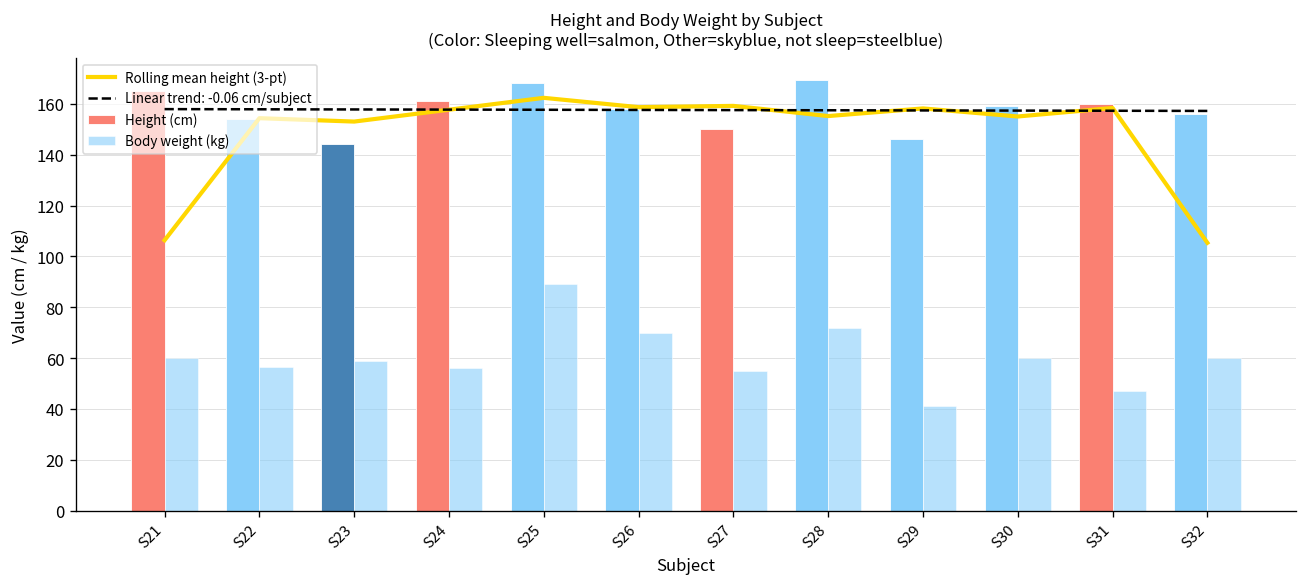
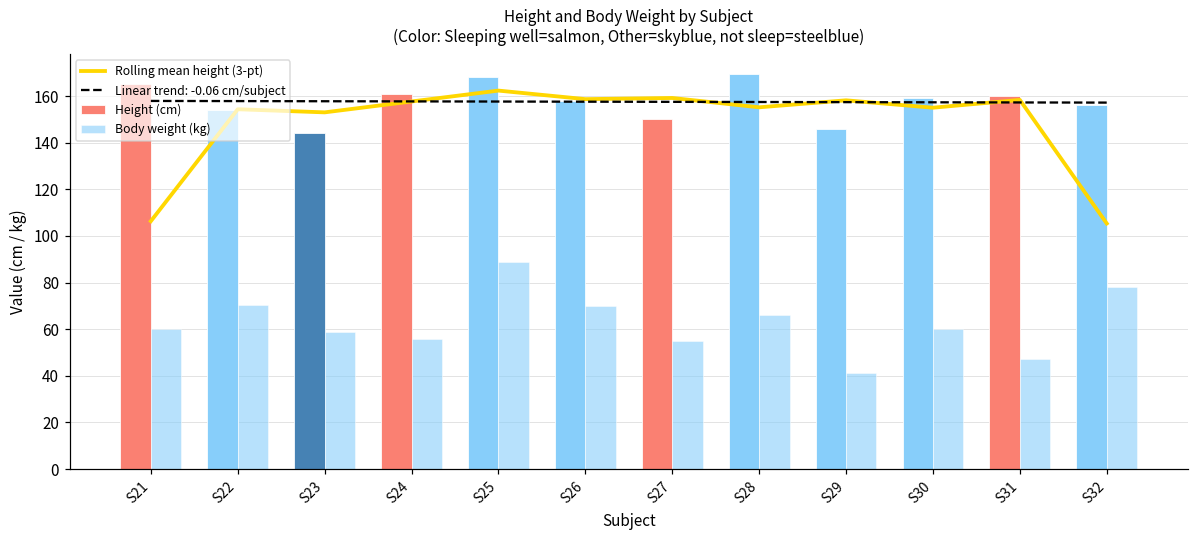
  {
    "Rolling mean height (3-pt)": {
      "S21": 106,
      "S23": 153,
      "S25": 162,
      "S27": 159,
      "S28": 155,
      "S30": 155,
      "S32": 105
    },
    "Height (cm)": {
      "S23": 144,
      "S24": 161,
      "S25": 168,
      "S26": 158,
      "S27": 150,
      "S28": 170,
      "S29": 146,
      "S30": 159,
      "S31": 160,
      "S32": 156
    },
    "Body weight (kg)": {
      "S21": 60,
-     "S22": 57,
+     "S22": 71,
      "S23": 59,
      "S24": 56,
      "S25": 89,
      "S26": 70,
      "S27": 55,
-     "S28": 72,
+     "S28": 66,
      "S29": 41,
      "S30": 60,
      "S31": 47,
-     "S32": 60
+     "S32": 78
    },
    "Linear trend: -0.06 cm/subject": {
      "S23": 158,
      "S25": 158,
      "S27": 158,
      "S28": 157,
      "S30": 157,
      "S32": 157
    }
  }
